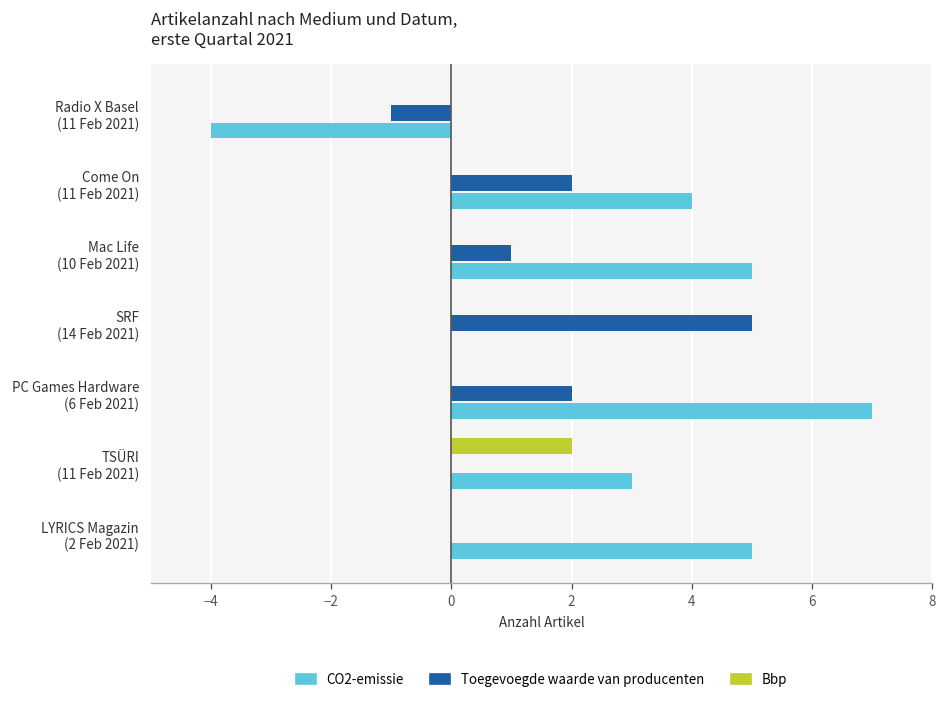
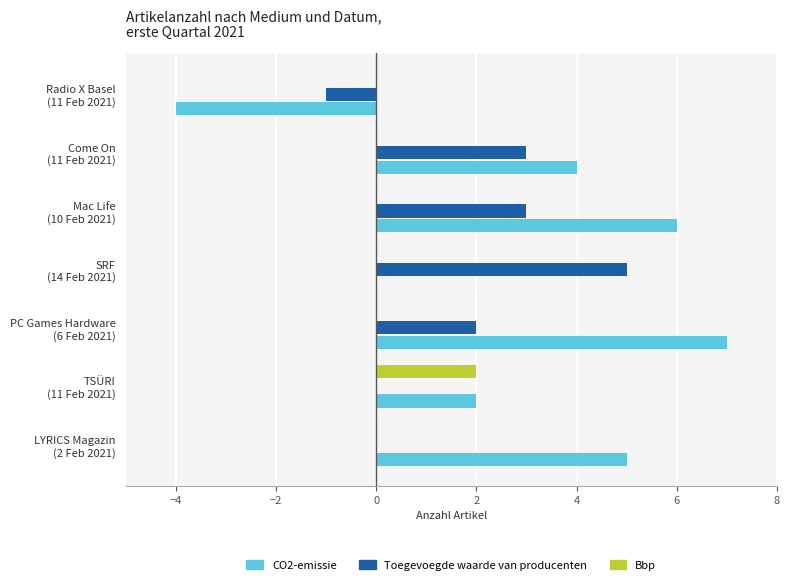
  {
    "CO2-emissie": {
      "Radio X Basel (11 Feb 2021)": -4,
      "Come On (11 Feb 2021)": 4,
-     "Mac Life (10 Feb 2021)": 5,
+     "Mac Life (10 Feb 2021)": 6,
      "SRF (14 Feb 2021)": 0,
      "PC Games Hardware (6 Feb 2021)": 7,
-     "TSÜRI (11 Feb 2021)": 3,
+     "TSÜRI (11 Feb 2021)": 2,
      "LYRICS Magazin (2 Feb 2021)": 5
    },
    "Toegevoegde waarde van producenten": {
      "Radio X Basel (11 Feb 2021)": -1,
-     "Come On (11 Feb 2021)": 2,
-     "Mac Life (10 Feb 2021)": 1,
+     "Come On (11 Feb 2021)": 3,
+     "Mac Life (10 Feb 2021)": 3,
      "SRF (14 Feb 2021)": 5,
      "PC Games Hardware (6 Feb 2021)": 2,
      "TSÜRI (11 Feb 2021)": 0,
      "LYRICS Magazin (2 Feb 2021)": 0
    },
    "Bbp": {
      "Radio X Basel (11 Feb 2021)": 0,
      "Come On (11 Feb 2021)": 0,
      "Mac Life (10 Feb 2021)": 0,
      "SRF (14 Feb 2021)": 0,
      "PC Games Hardware (6 Feb 2021)": 0,
      "TSÜRI (11 Feb 2021)": 2,
      "LYRICS Magazin (2 Feb 2021)": 0
    }
  }
